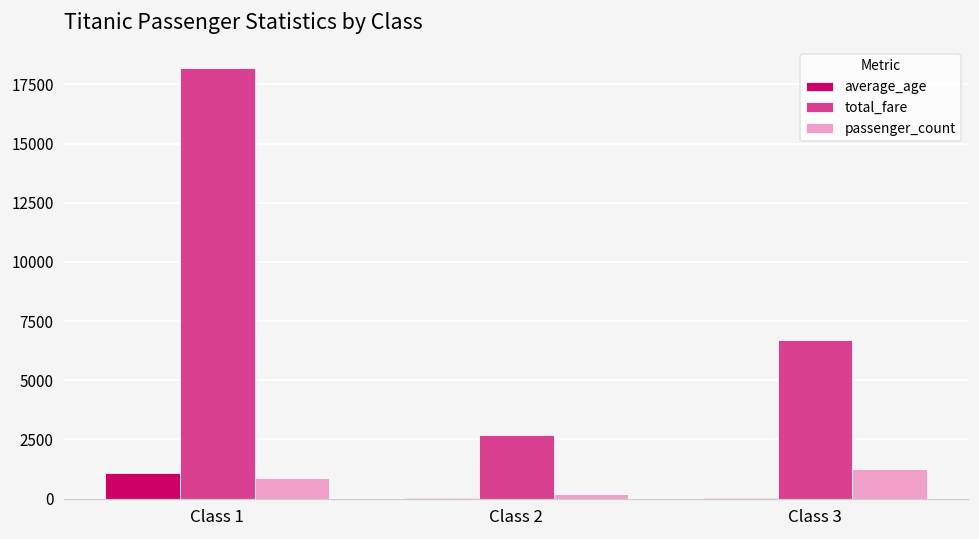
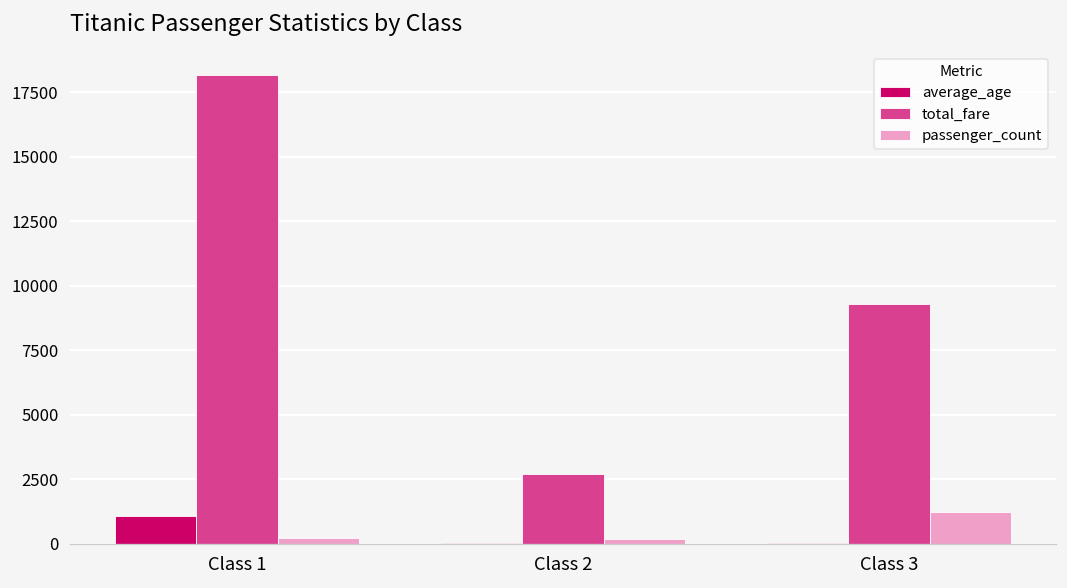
  {
    "average_age": {
      "Class 1": 1100
    },
    "total_fare": {
      "Class 1": 18200,
      "Class 2": 2700,
-     "Class 3": 6700
+     "Class 3": 9300
    },
    "passenger_count": {
-     "Class 1": 900,
+     "Class 1": 200,
      "Class 2": 200,
      "Class 3": 1200
    }
  }
